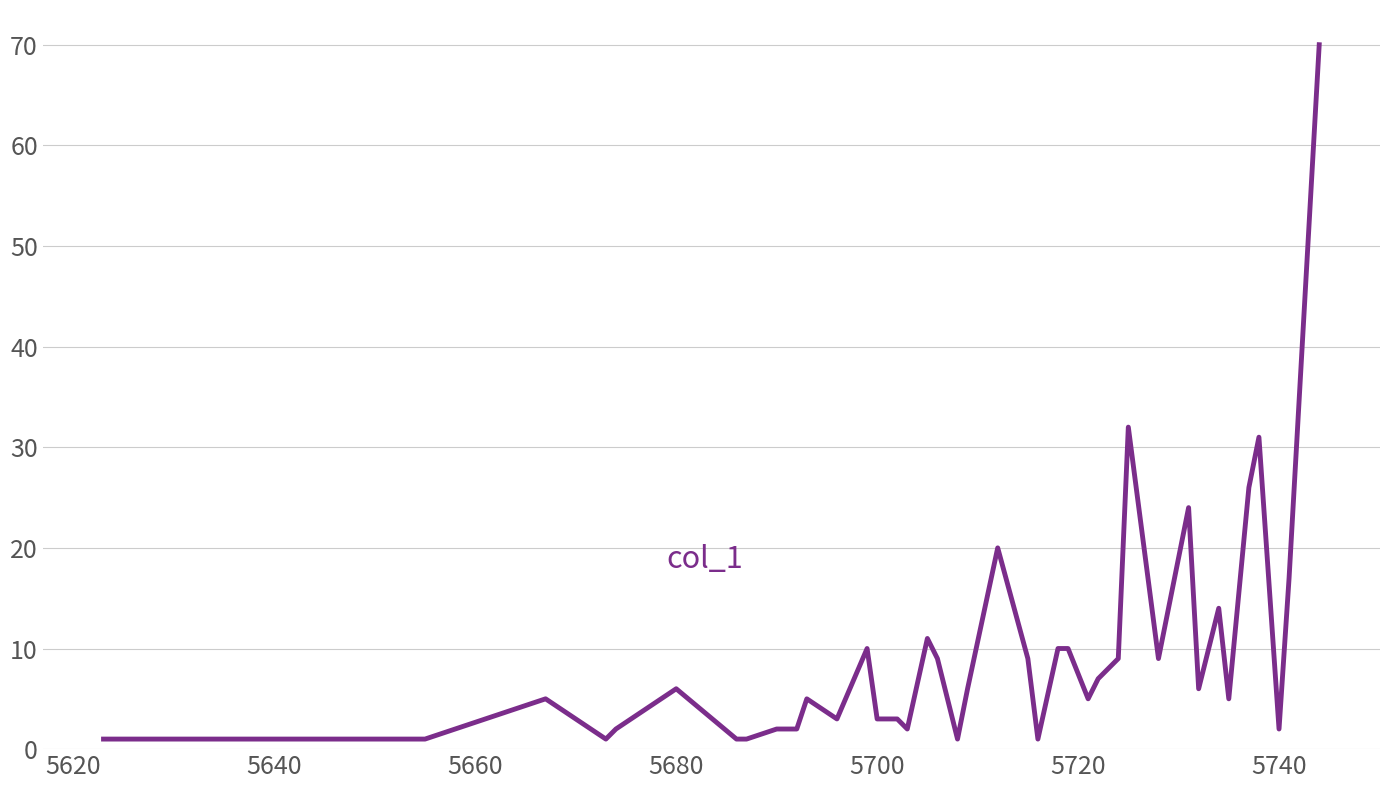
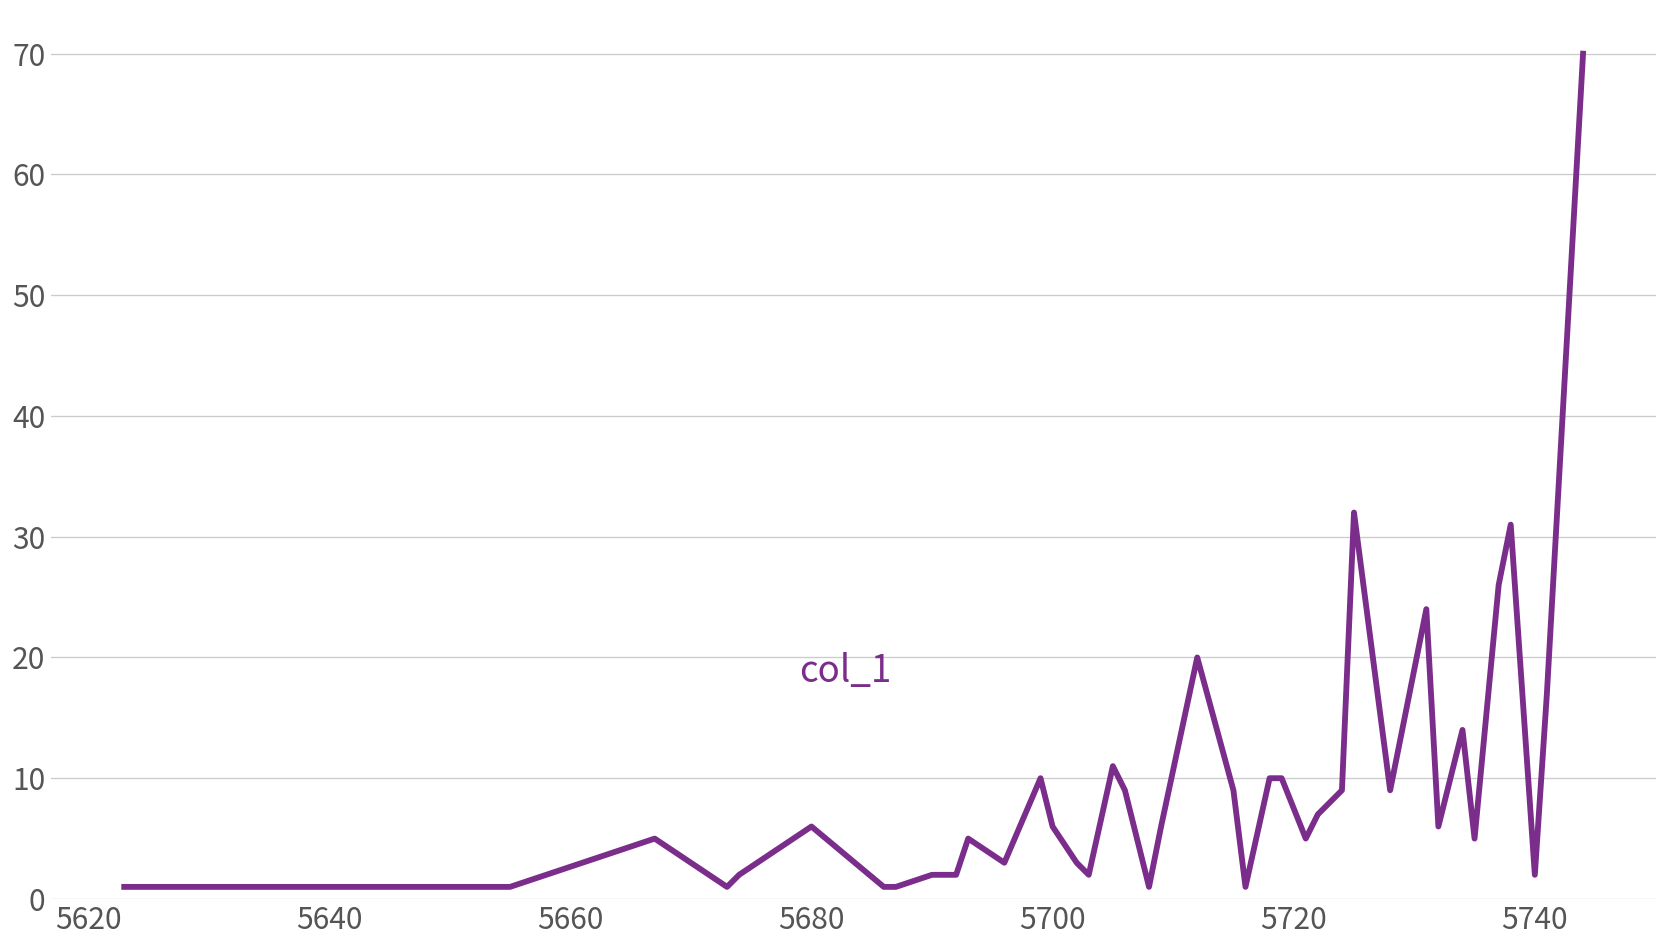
  {
    "5680": 6,
-   "5700": 3,
+   "5700": 6,
    "5740": 2
  }
